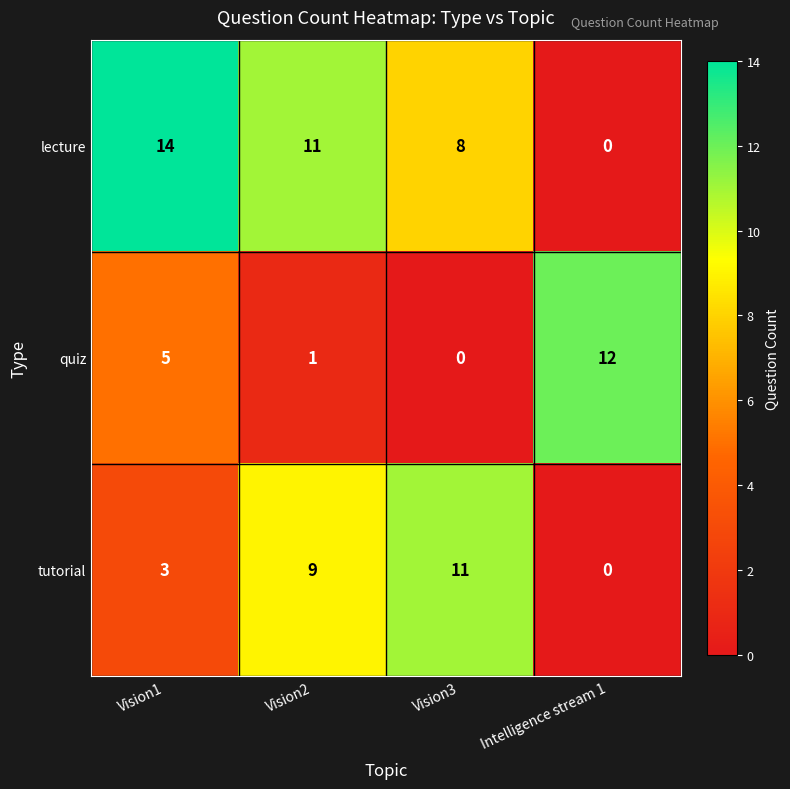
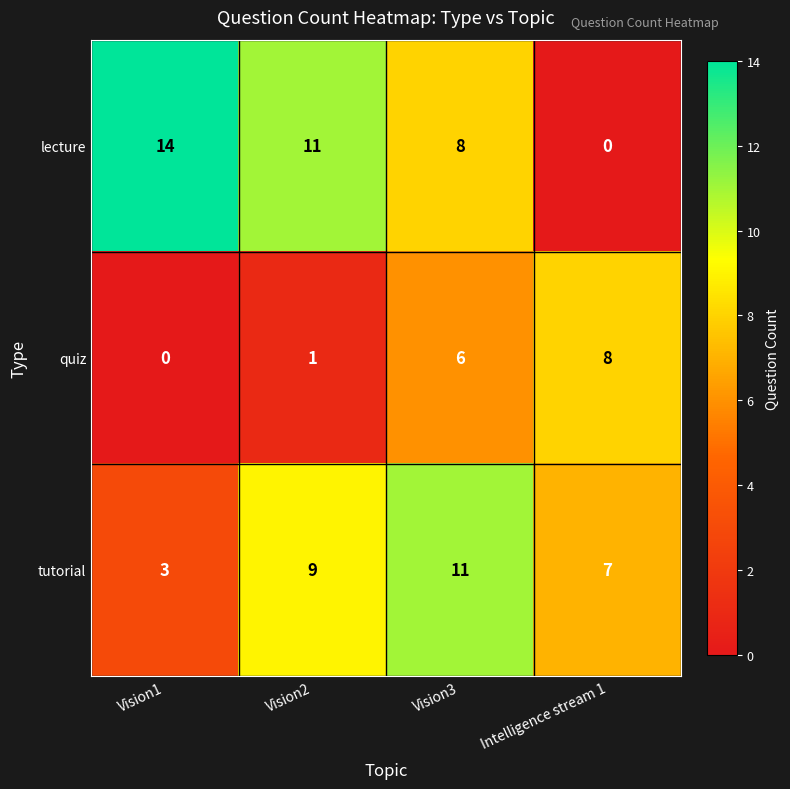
  {
    "lecture": {
      "Vision1": 14,
      "Vision2": 11,
      "Vision3": 8,
      "Intelligence stream 1": 0
    },
    "quiz": {
-     "Vision1": 5,
+     "Vision1": 0,
      "Vision2": 1,
-     "Vision3": 0,
-     "Intelligence stream 1": 12
+     "Vision3": 6,
+     "Intelligence stream 1": 8
    },
    "tutorial": {
      "Vision1": 3,
      "Vision2": 9,
      "Vision3": 11,
-     "Intelligence stream 1": 0
+     "Intelligence stream 1": 7
    }
  }
